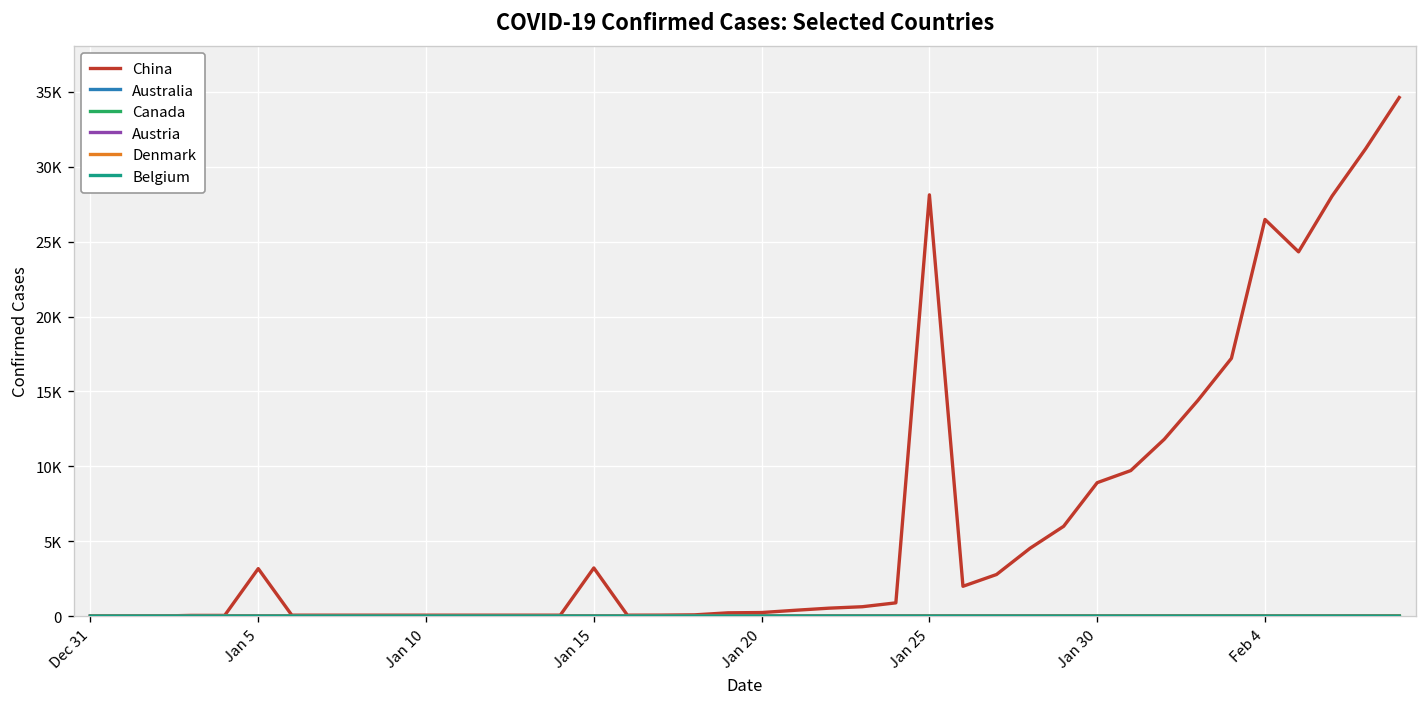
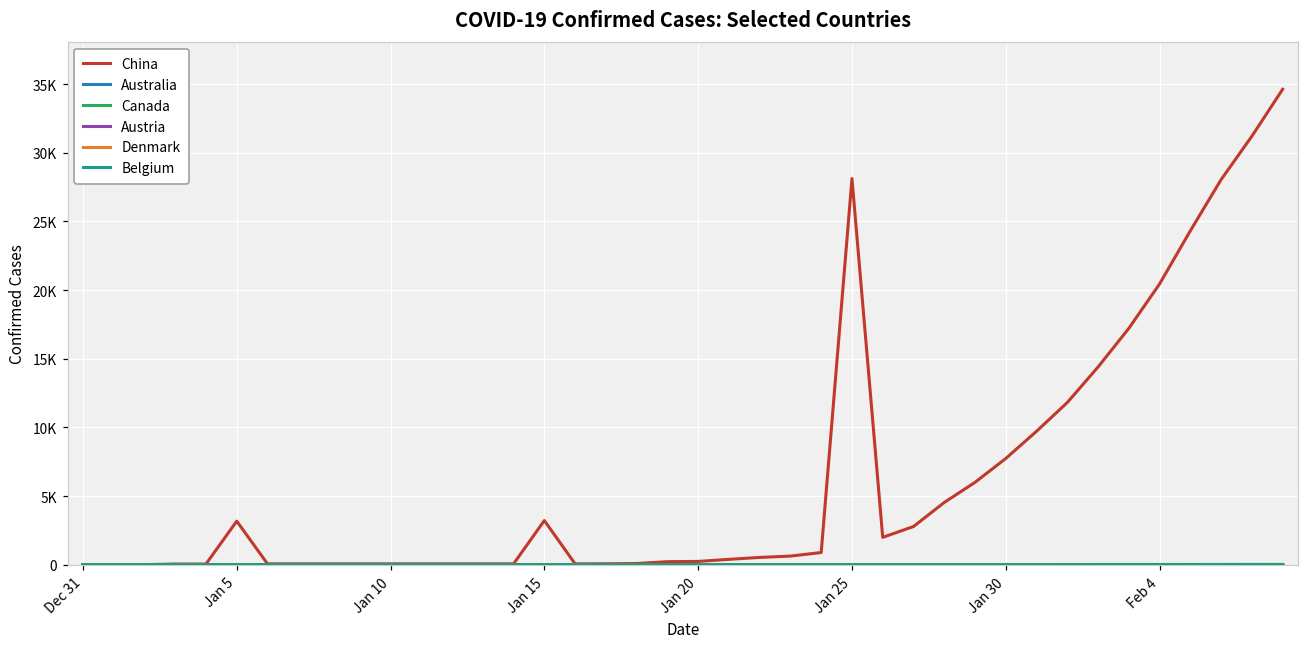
  {
    "China": {
      "Jan 5": 3200,
      "Jan 15": 3200,
      "Jan 20": 200,
      "Jan 25": 28100,
-     "Jan 30": 8900,
-     "Feb 4": 26500
+     "Jan 30": 7700,
+     "Feb 4": 20400
    },
    "Belgium": {
      "Jan 5": 0,
      "Jan 15": 0,
      "Jan 20": 0,
      "Jan 25": 0,
      "Jan 30": 0,
      "Feb 4": 0
    }
  }
